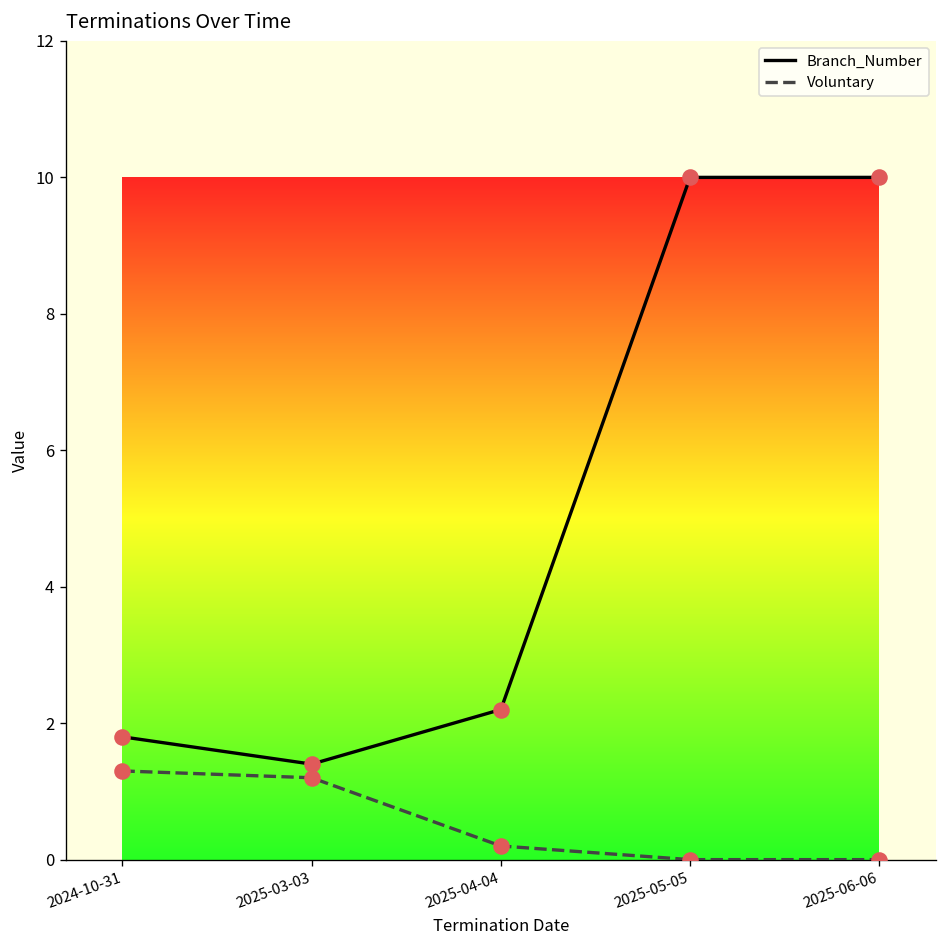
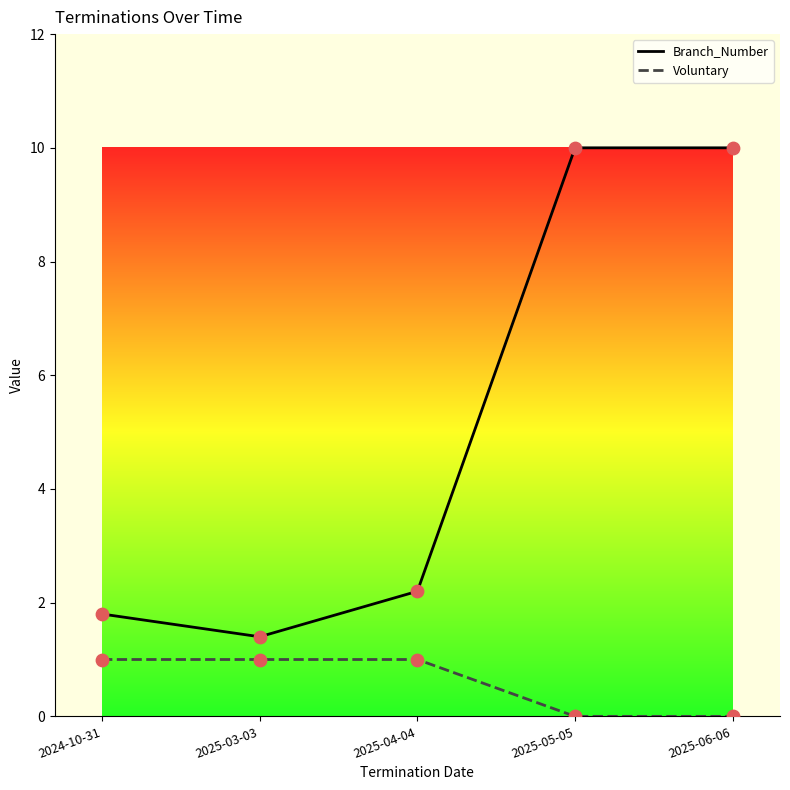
  {
    "Branch_Number": {
      "2024-10-31": 1.8,
      "2025-03-03": 1.4,
      "2025-04-04": 2.2,
      "2025-05-05": 10.0,
      "2025-06-06": 10.0
    },
    "Voluntary": {
-     "2024-10-31": 1.3,
-     "2025-03-03": 1.2,
-     "2025-04-04": 0.2,
+     "2024-10-31": 1.0,
+     "2025-03-03": 1.0,
+     "2025-04-04": 1.0,
      "2025-05-05": 0.0,
      "2025-06-06": 0.0
    }
  }
